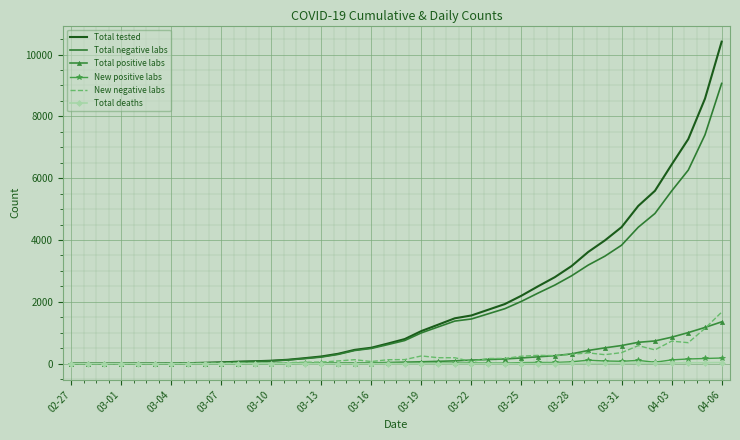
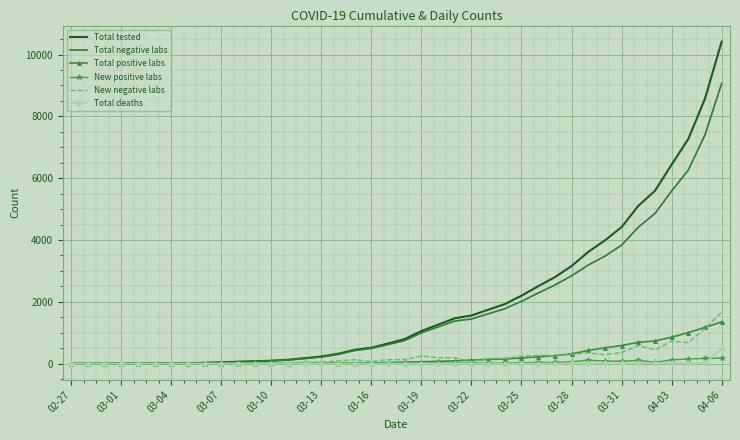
  {
    "Total deaths": {
      "04-03": 0,
-     "04-06": 0
+     "04-06": 500
    }
  }
